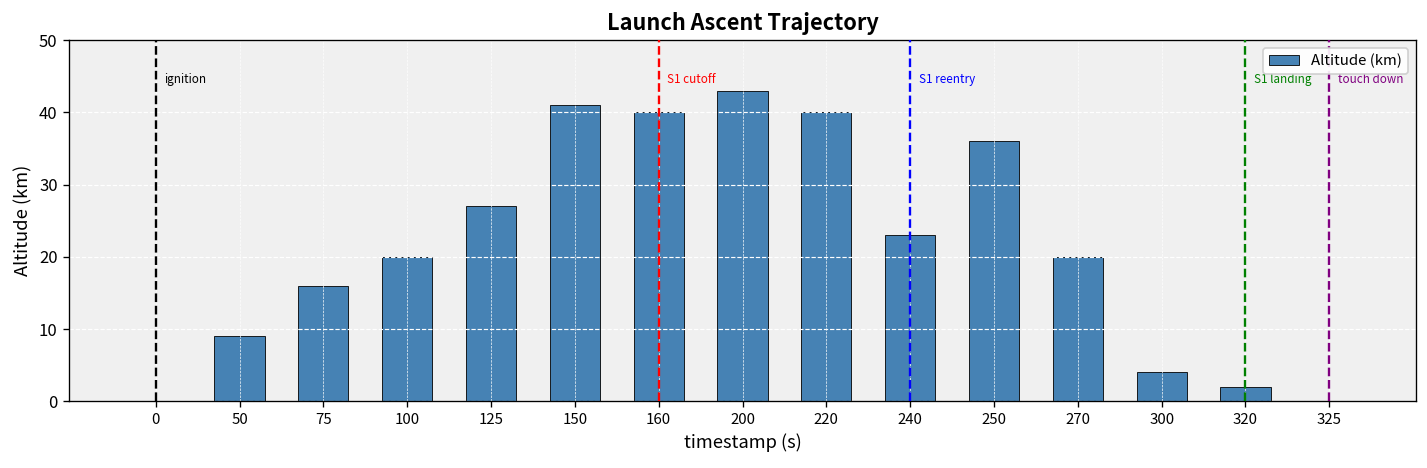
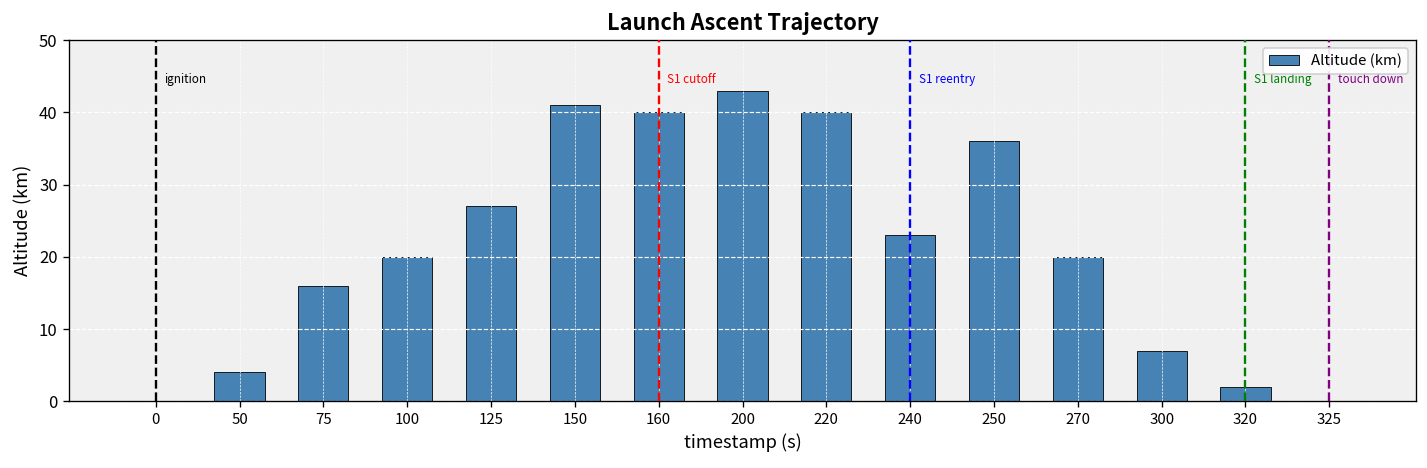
  {
    "0": 0,
-   "50": 9,
+   "50": 4,
    "75": 16,
    "100": 20,
    "125": 27,
    "150": 41,
    "160": 40,
    "200": 43,
    "220": 40,
    "240": 23,
    "250": 36,
    "270": 20,
-   "300": 4,
+   "300": 7,
    "320": 2,
    "325": 0
  }
